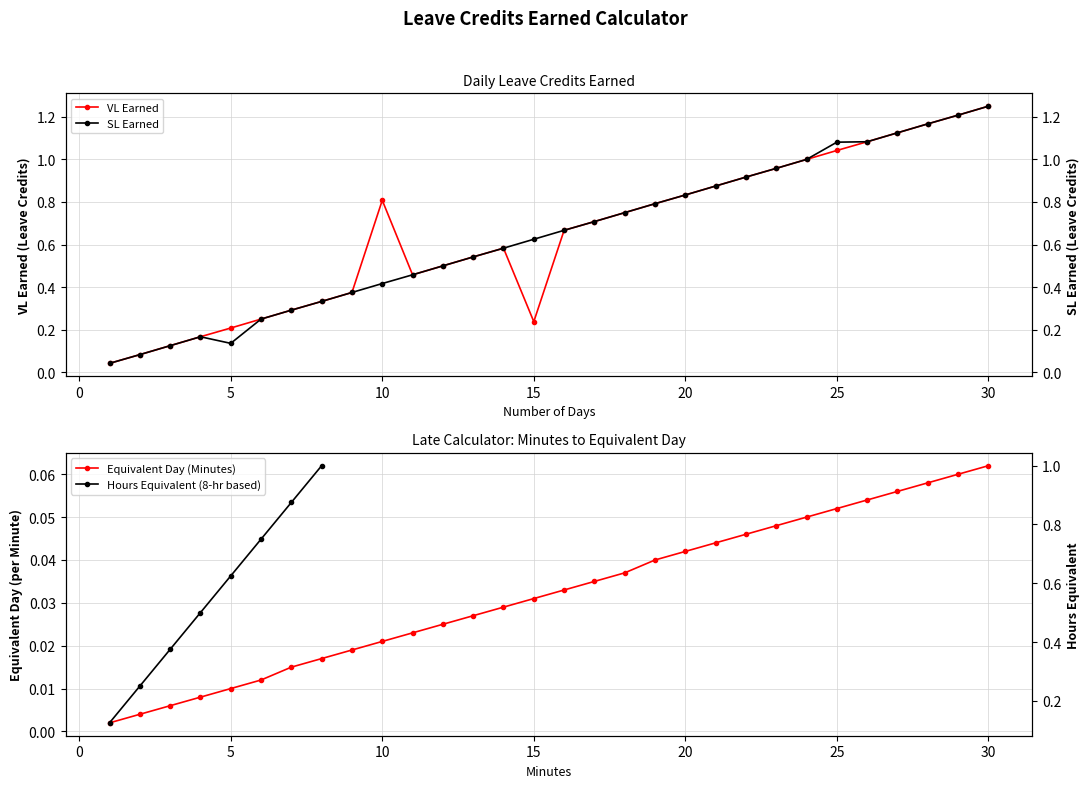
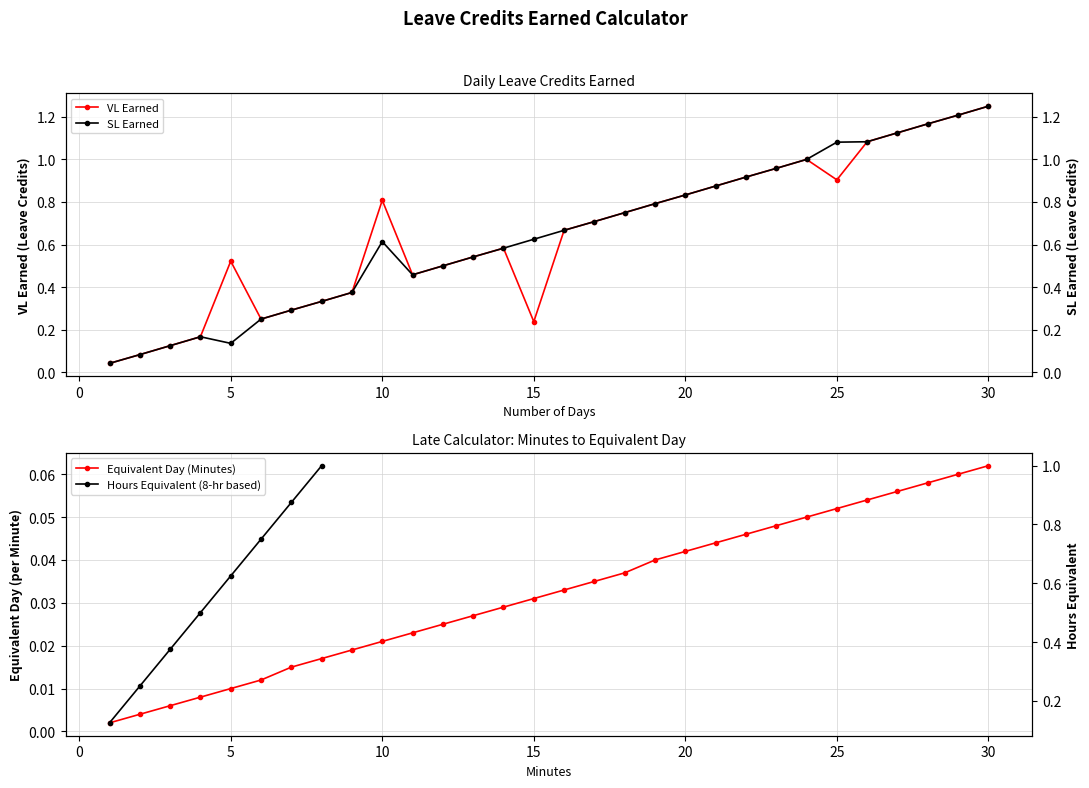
  {
    "Daily Leave Credits Earned": {
      "VL Earned": {
-       "5": 0.21,
+       "5": 0.52,
        "10": 0.81,
        "15": 0.24,
        "20": 0.83,
-       "25": 1.04,
+       "25": 0.90,
        "30": 1.25
      },
      "SL Earned": {
        "5": 0.14,
-       "10": 0.42,
+       "10": 0.61,
        "15": 0.63,
        "20": 0.83,
        "25": 1.08,
        "30": 1.25
      }
    }
  }
